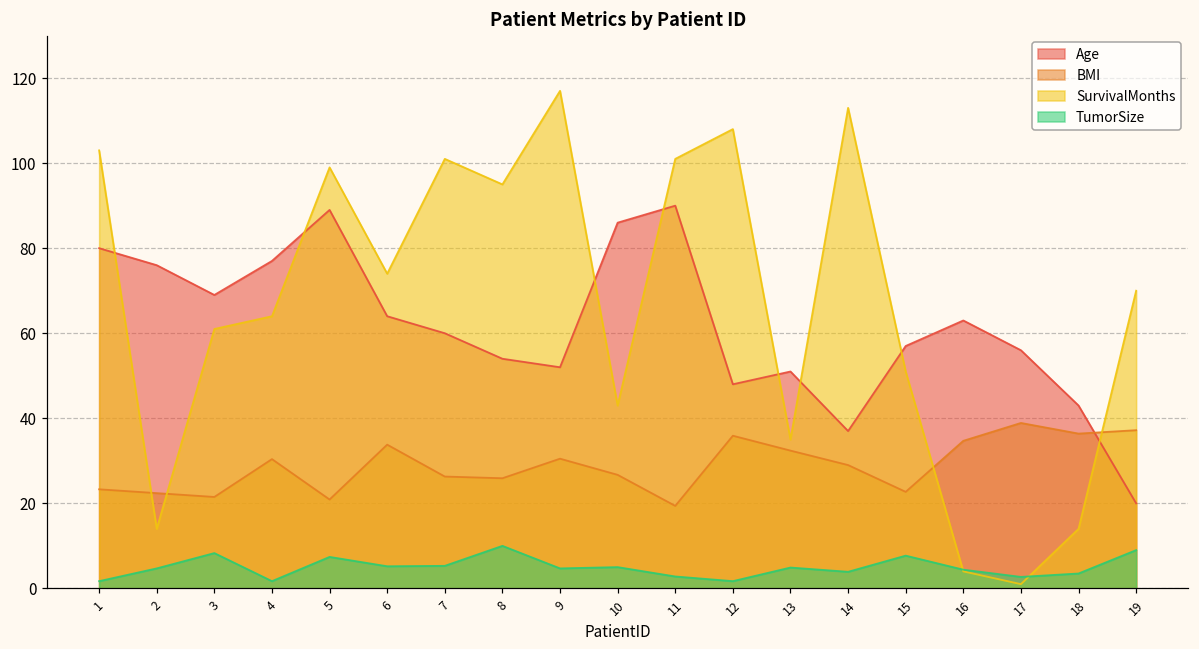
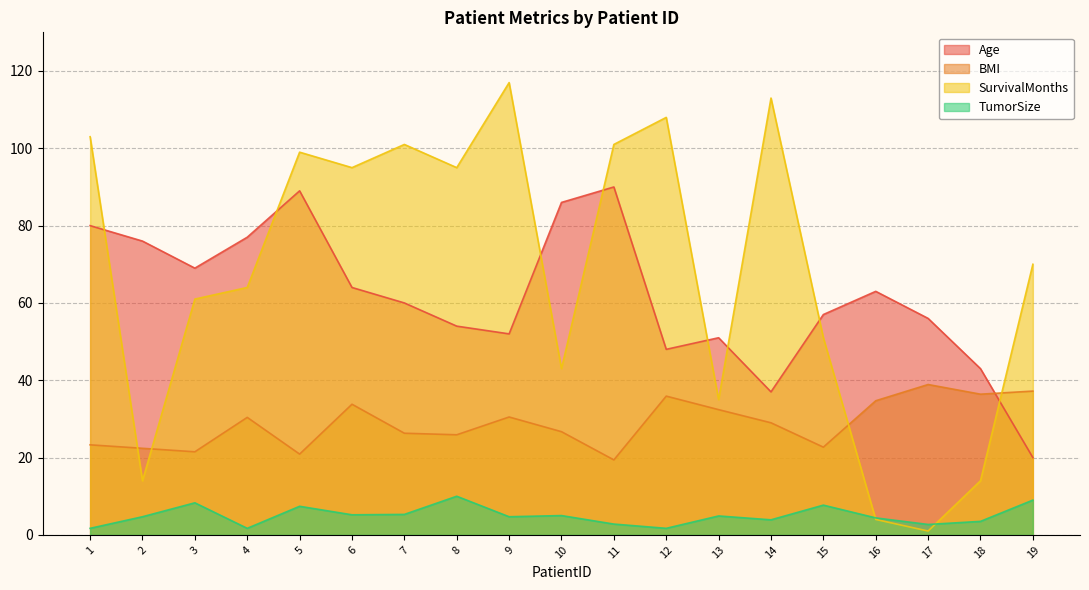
  {
    "SurvivalMonths": {
      "1": 103,
      "2": 14,
      "3": 61,
      "4": 64,
      "5": 99,
-     "6": 74,
+     "6": 95,
      "7": 101,
      "8": 95,
      "9": 117,
      "10": 43,
      "11": 101,
      "12": 108,
      "13": 35,
      "14": 113,
      "15": 51,
      "17": 1,
      "18": 14,
      "19": 70
    },
    "TumorSize": {
      "1": 2,
      "2": 5,
      "3": 8,
      "4": 2,
      "5": 7,
      "6": 5,
      "7": 5,
      "8": 10,
      "9": 5,
      "10": 5,
      "11": 3,
      "12": 2,
      "13": 5,
      "14": 4,
      "15": 8,
      "17": 3,
      "18": 4,
      "19": 9
    }
  }
